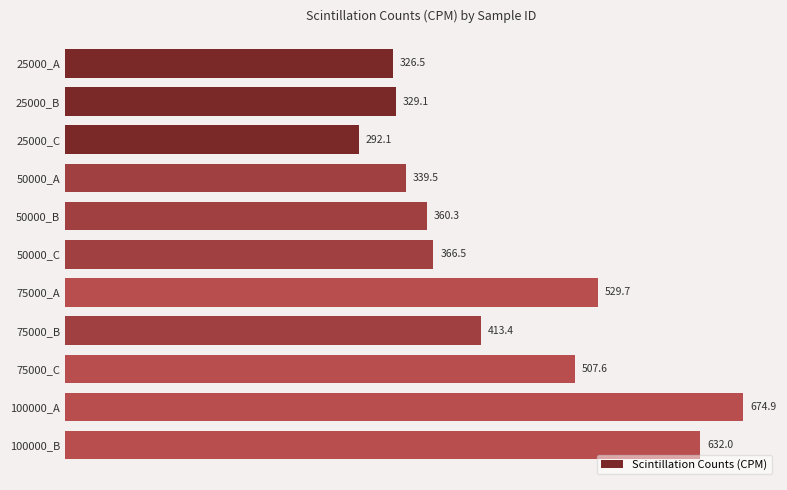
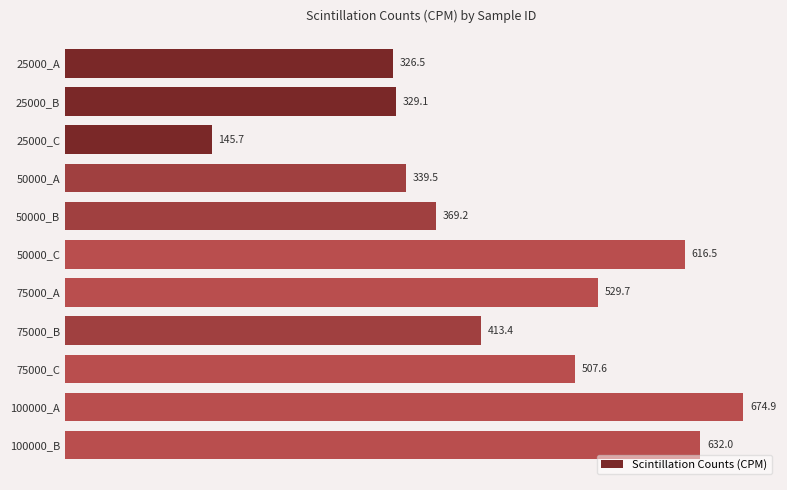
  {
    "25000_A": 326.5,
    "25000_B": 329.1,
-   "25000_C": 292.1,
+   "25000_C": 145.7,
    "50000_A": 339.5,
-   "50000_B": 360.3,
-   "50000_C": 366.5,
+   "50000_B": 369.2,
+   "50000_C": 616.5,
    "75000_A": 529.7,
    "75000_B": 413.4,
    "75000_C": 507.6,
    "100000_A": 674.9,
    "100000_B": 632.0
  }
